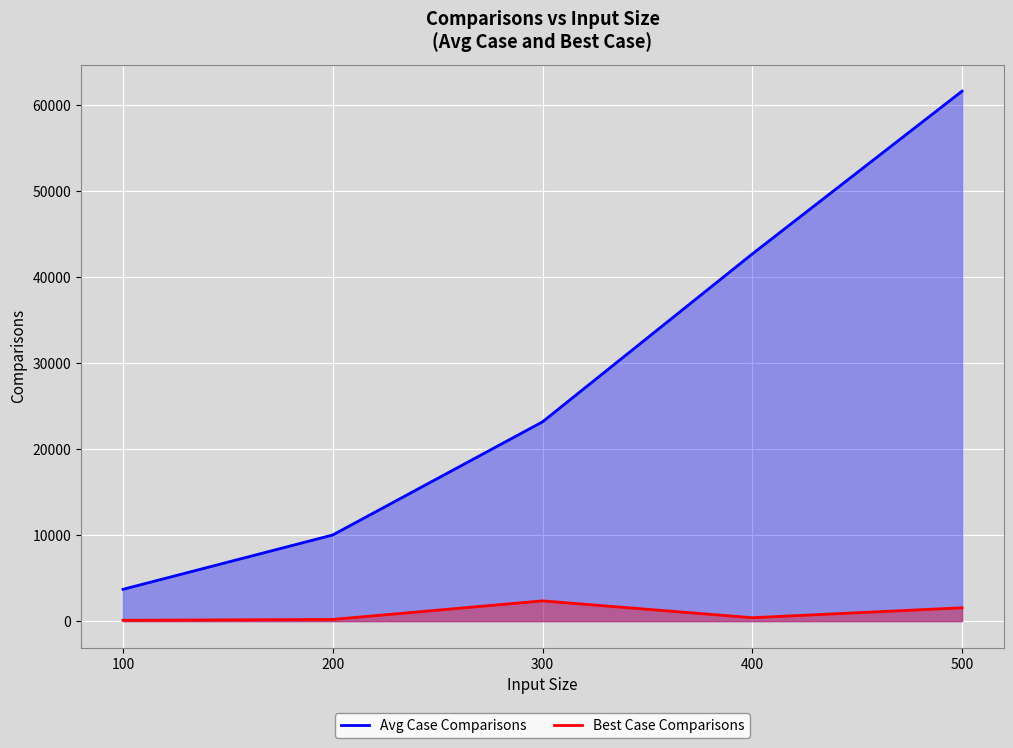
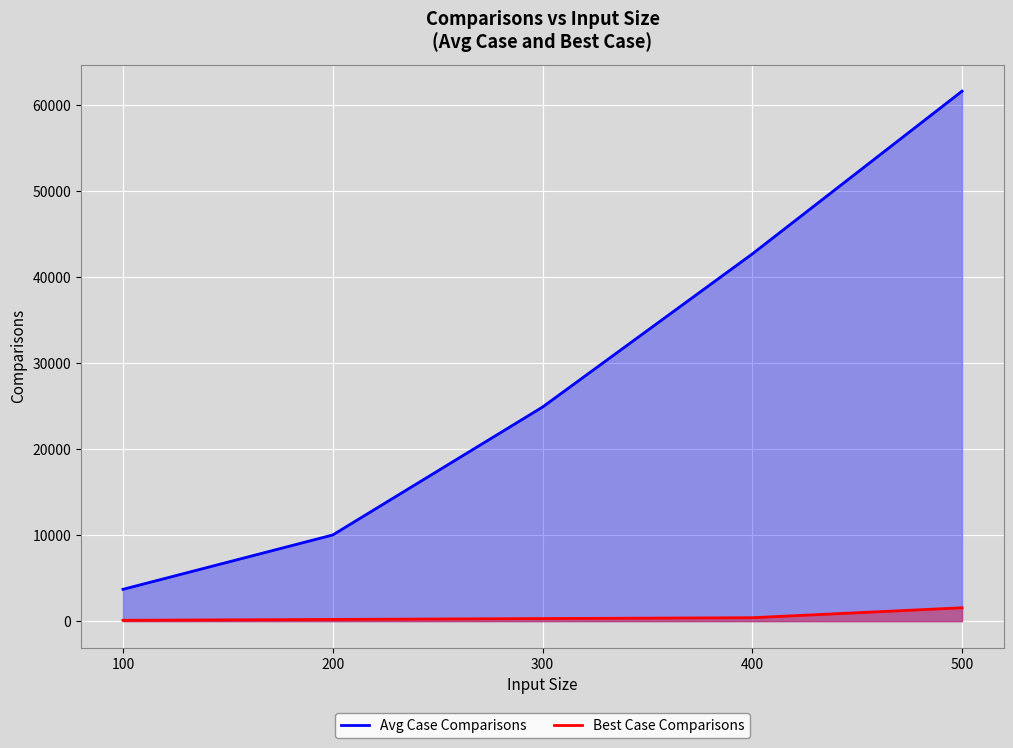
  {
    "Avg Case Comparisons": {
      "100": 4000,
      "200": 10000,
-     "300": 23000,
+     "300": 25000,
      "400": 43000,
      "500": 62000
    },
    "Best Case Comparisons": {
      "100": 0,
      "200": 0,
-     "300": 2000,
+     "300": 0,
      "400": 0,
      "500": 2000
    }
  }
